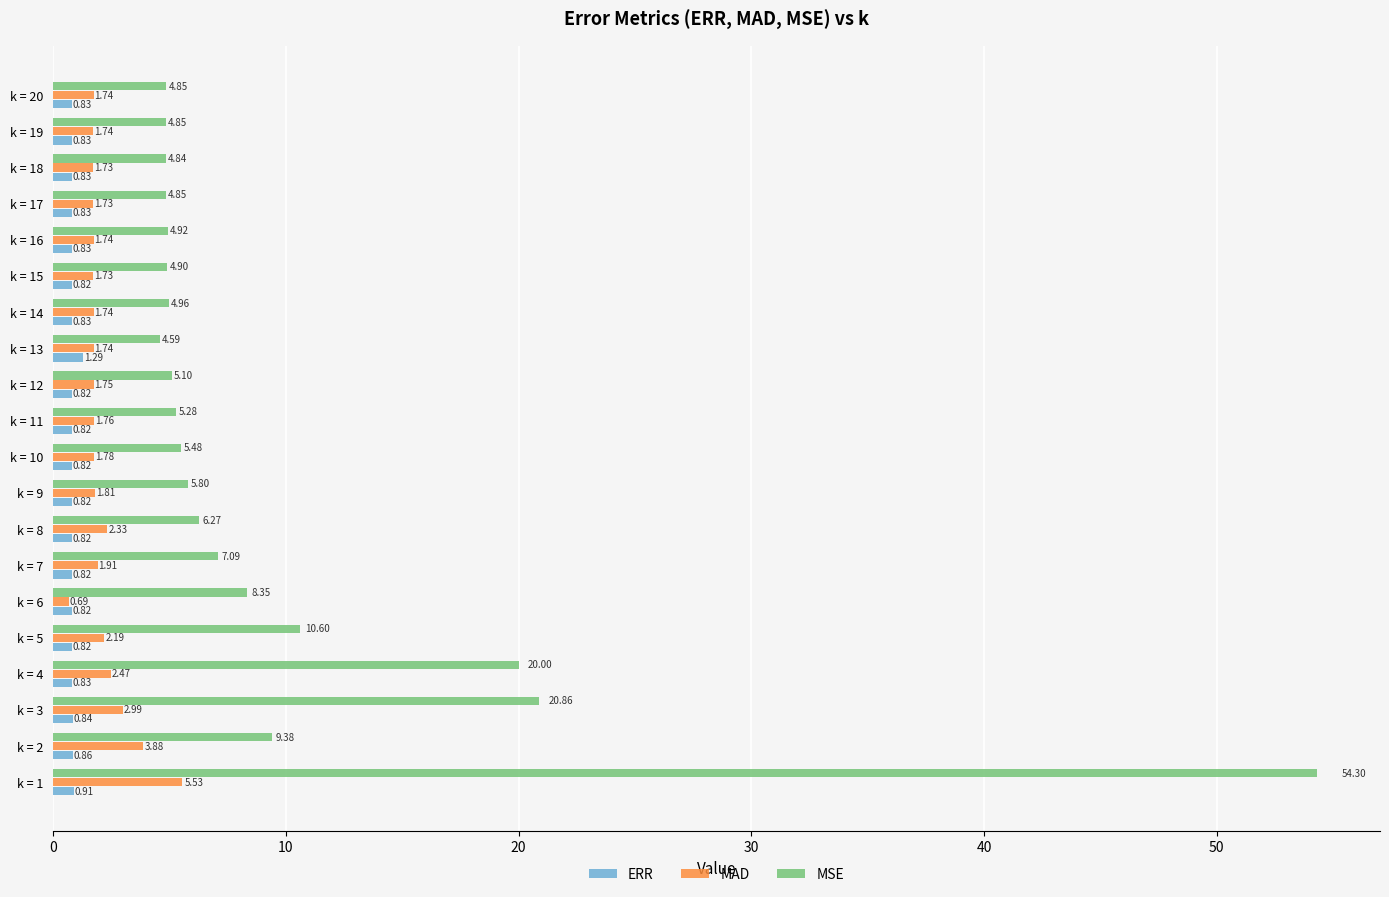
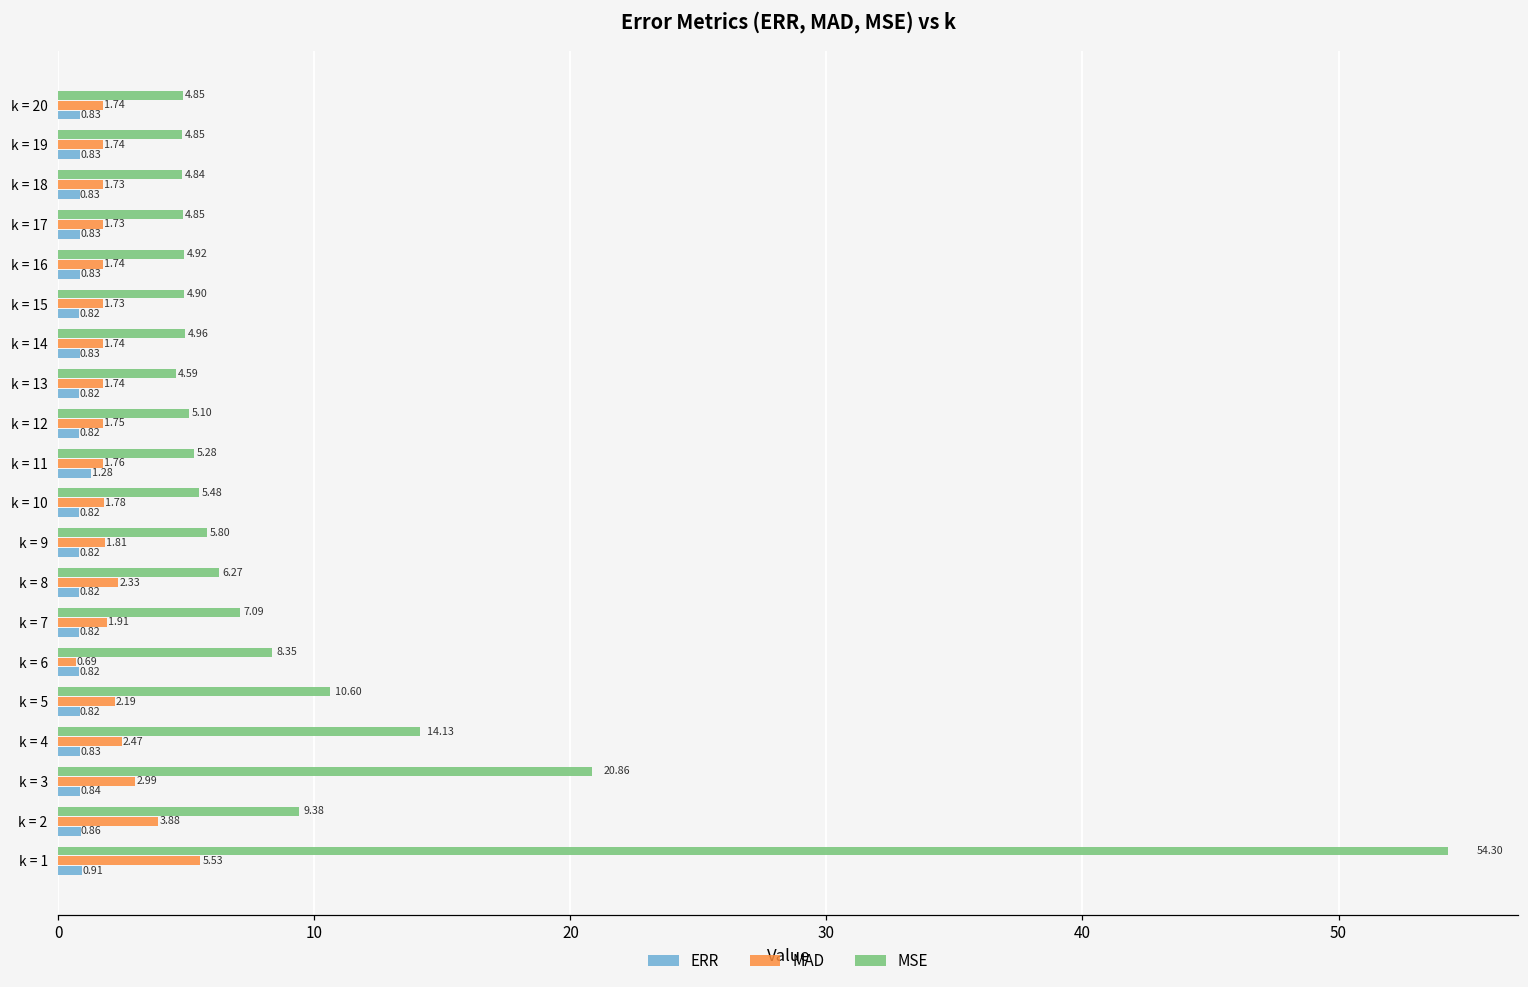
  {
    "ERR": {
      "k = 20": 0.83,
      "k = 19": 0.83,
      "k = 18": 0.83,
      "k = 17": 0.83,
      "k = 16": 0.83,
      "k = 15": 0.82,
      "k = 14": 0.83,
-     "k = 13": 1.29,
+     "k = 13": 0.82,
      "k = 12": 0.82,
-     "k = 11": 0.82,
+     "k = 11": 1.28,
      "k = 10": 0.82,
      "k = 9": 0.82,
      "k = 8": 0.82,
      "k = 7": 0.82,
      "k = 6": 0.82,
      "k = 5": 0.82,
      "k = 4": 0.83,
      "k = 3": 0.84,
      "k = 2": 0.86,
      "k = 1": 0.91
    },
    "MAD": {
      "k = 20": 1.74,
      "k = 19": 1.74,
      "k = 18": 1.73,
      "k = 17": 1.73,
      "k = 16": 1.74,
      "k = 15": 1.73,
      "k = 14": 1.74,
      "k = 13": 1.74,
      "k = 12": 1.75,
      "k = 11": 1.76,
      "k = 10": 1.78,
      "k = 9": 1.81,
      "k = 8": 2.33,
      "k = 7": 1.91,
      "k = 6": 0.69,
      "k = 5": 2.19,
      "k = 4": 2.47,
      "k = 3": 2.99,
      "k = 2": 3.88,
      "k = 1": 5.53
    },
    "MSE": {
      "k = 20": 4.85,
      "k = 19": 4.85,
      "k = 18": 4.84,
      "k = 17": 4.85,
      "k = 16": 4.92,
      "k = 15": 4.90,
      "k = 14": 4.96,
      "k = 13": 4.59,
      "k = 12": 5.10,
      "k = 11": 5.28,
      "k = 10": 5.48,
      "k = 9": 5.80,
      "k = 8": 6.27,
      "k = 7": 7.09,
      "k = 6": 8.35,
      "k = 5": 10.60,
-     "k = 4": 20.00,
+     "k = 4": 14.13,
      "k = 3": 20.86,
      "k = 2": 9.38
    }
  }
